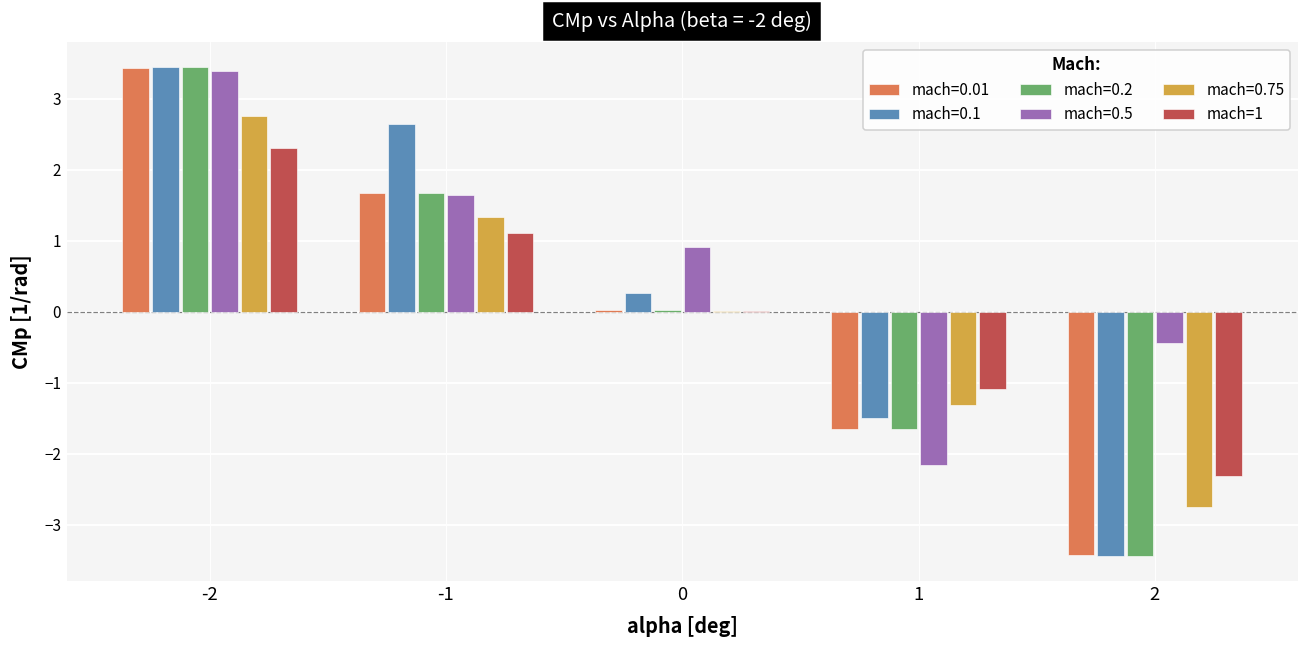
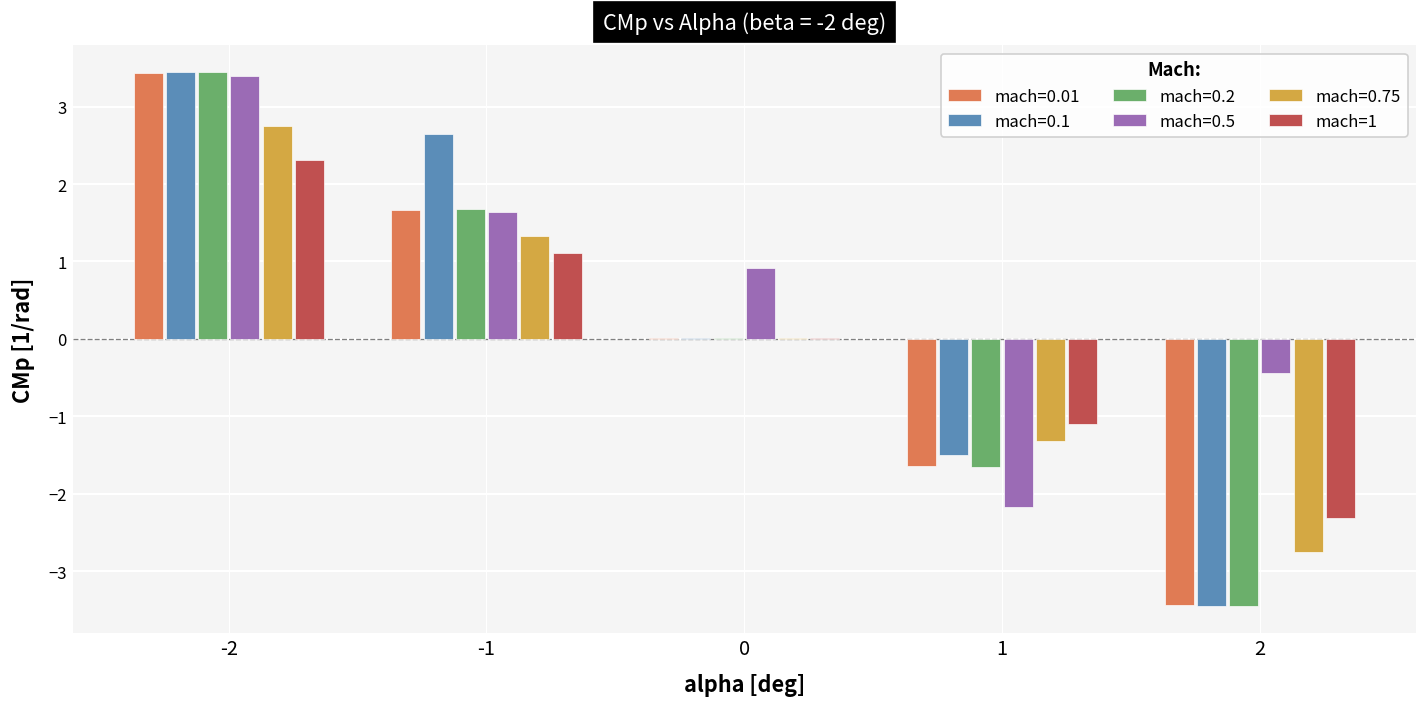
  {
    "mach=0.1": {
      "-2": 3.4,
      "-1": 2.6,
-     "0": 0.3,
+     "0": 0.0,
      "1": -1.5,
      "2": -3.4
    },
    "mach=0.2": {
      "-2": 3.4,
      "-1": 1.7,
      "1": -1.7,
      "2": -3.4
    },
    "mach=0.5": {
      "-2": 3.4,
      "-1": 1.6,
      "0": 0.9,
      "1": -2.2,
      "2": -0.4
    }
  }
